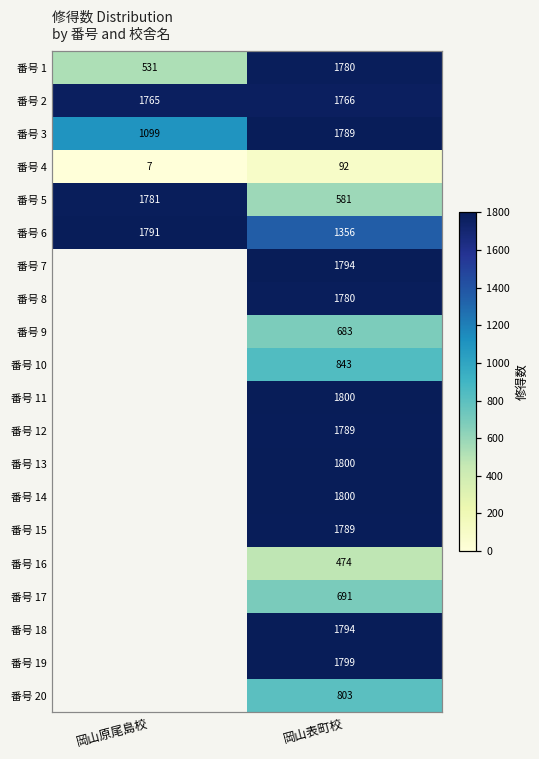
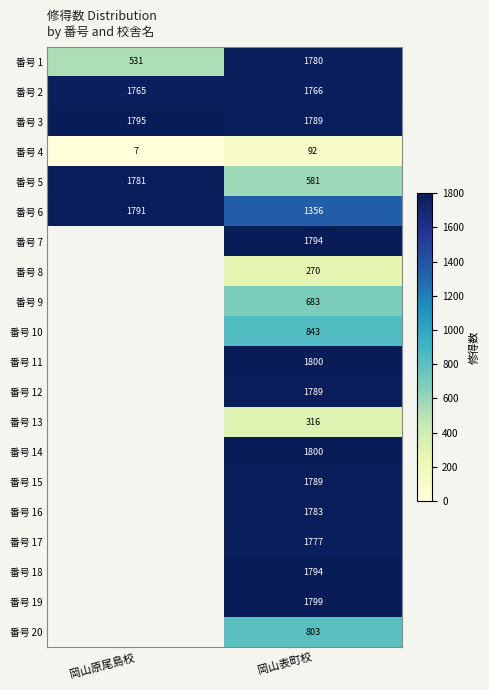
  {
    "番号 1": {
      "岡山原尾島校": 531,
      "岡山表町校": 1780
    },
    "番号 2": {
      "岡山原尾島校": 1765,
      "岡山表町校": 1766
    },
    "番号 3": {
-     "岡山原尾島校": 1099,
+     "岡山原尾島校": 1795,
      "岡山表町校": 1789
    },
    "番号 4": {
      "岡山原尾島校": 7,
      "岡山表町校": 92
    },
    "番号 5": {
      "岡山原尾島校": 1781,
      "岡山表町校": 581
    },
    "番号 6": {
      "岡山原尾島校": 1791,
      "岡山表町校": 1356
    },
    "番号 7": {
      "岡山表町校": 1794
    },
    "番号 8": {
-     "岡山表町校": 1780
+     "岡山表町校": 270
    },
    "番号 9": {
      "岡山表町校": 683
    },
    "番号 10": {
      "岡山表町校": 843
    },
    "番号 11": {
      "岡山表町校": 1800
    },
    "番号 12": {
      "岡山表町校": 1789
    },
    "番号 13": {
-     "岡山表町校": 1800
+     "岡山表町校": 316
    },
    "番号 14": {
      "岡山表町校": 1800
    },
    "番号 15": {
      "岡山表町校": 1789
    },
    "番号 16": {
-     "岡山表町校": 474
+     "岡山表町校": 1783
    },
    "番号 17": {
-     "岡山表町校": 691
+     "岡山表町校": 1777
    },
    "番号 18": {
      "岡山表町校": 1794
    },
    "番号 19": {
      "岡山表町校": 1799
    },
    "番号 20": {
      "岡山表町校": 803
    }
  }
